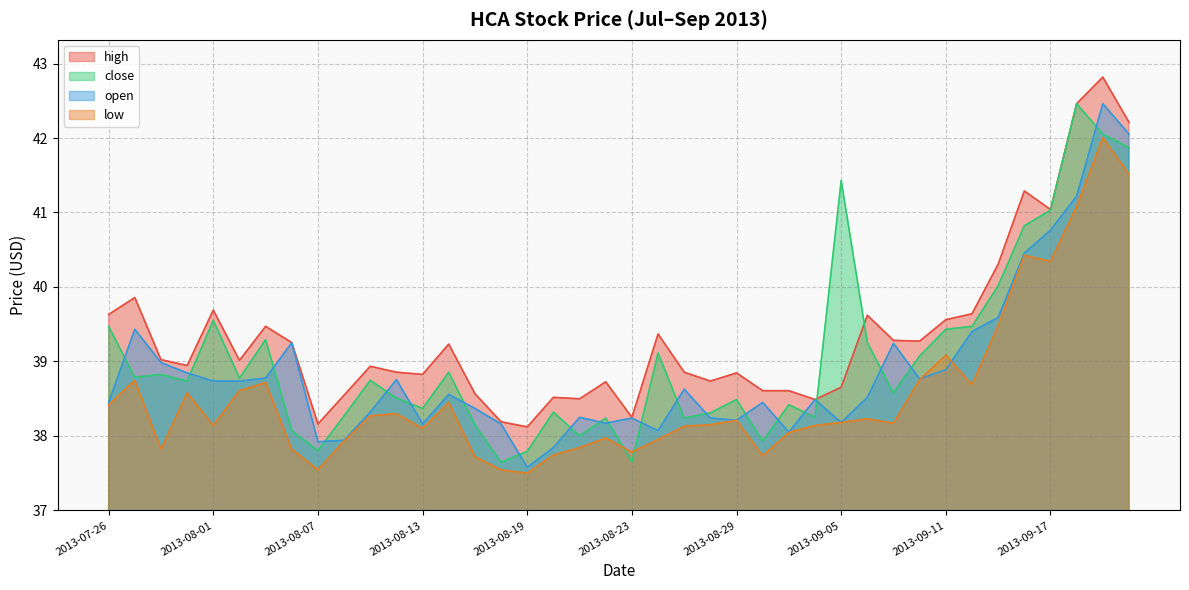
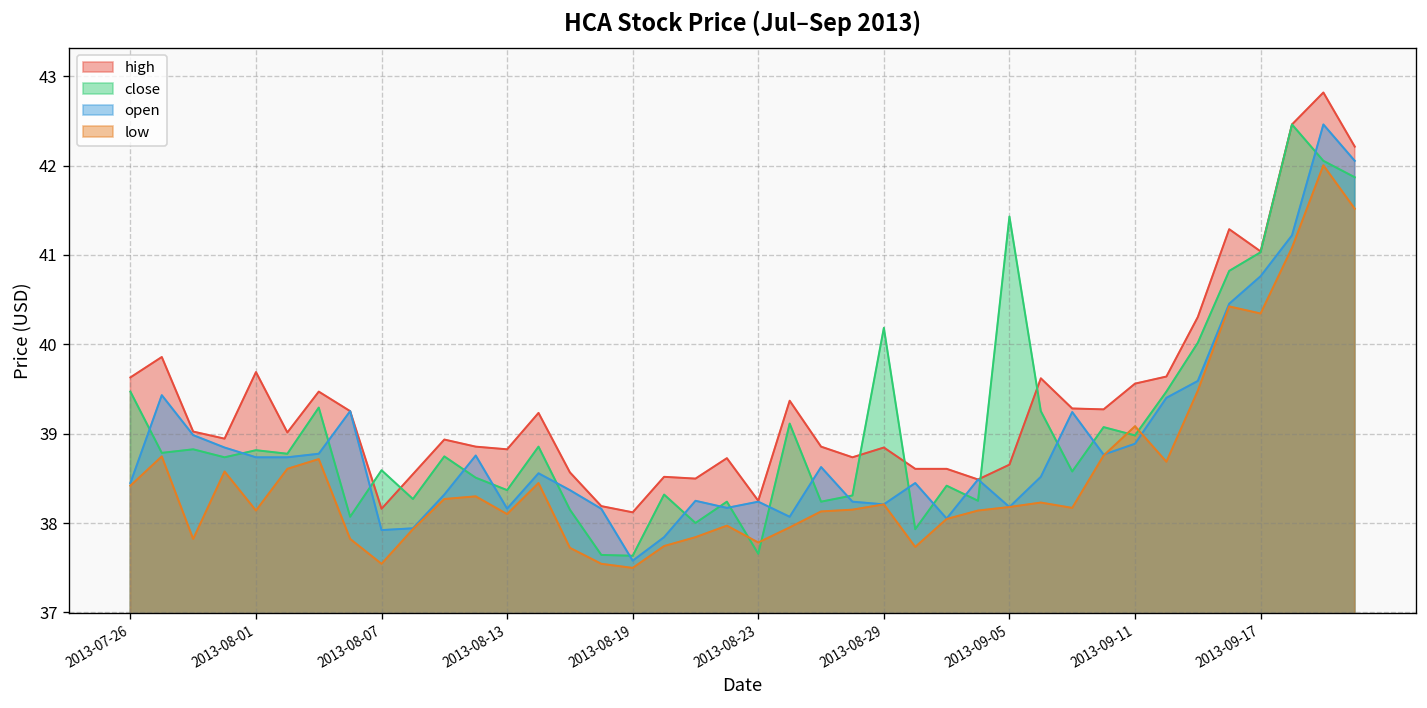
  {
    "close": {
      "2013-07-26": 39.5,
-     "2013-08-01": 39.6,
-     "2013-08-07": 37.8,
+     "2013-08-01": 38.8,
+     "2013-08-07": 38.6,
      "2013-08-13": 38.4,
-     "2013-08-19": 37.8,
+     "2013-08-19": 37.6,
      "2013-08-23": 37.7,
-     "2013-08-29": 38.5,
+     "2013-08-29": 40.2,
      "2013-09-05": 41.4,
-     "2013-09-11": 39.4
+     "2013-09-11": 39.0
    },
    "open": {
      "2013-08-01": 38.7,
      "2013-08-07": 37.9,
      "2013-08-13": 38.2,
      "2013-08-19": 37.6,
      "2013-09-11": 38.9,
      "2013-09-17": 40.8
    }
  }
